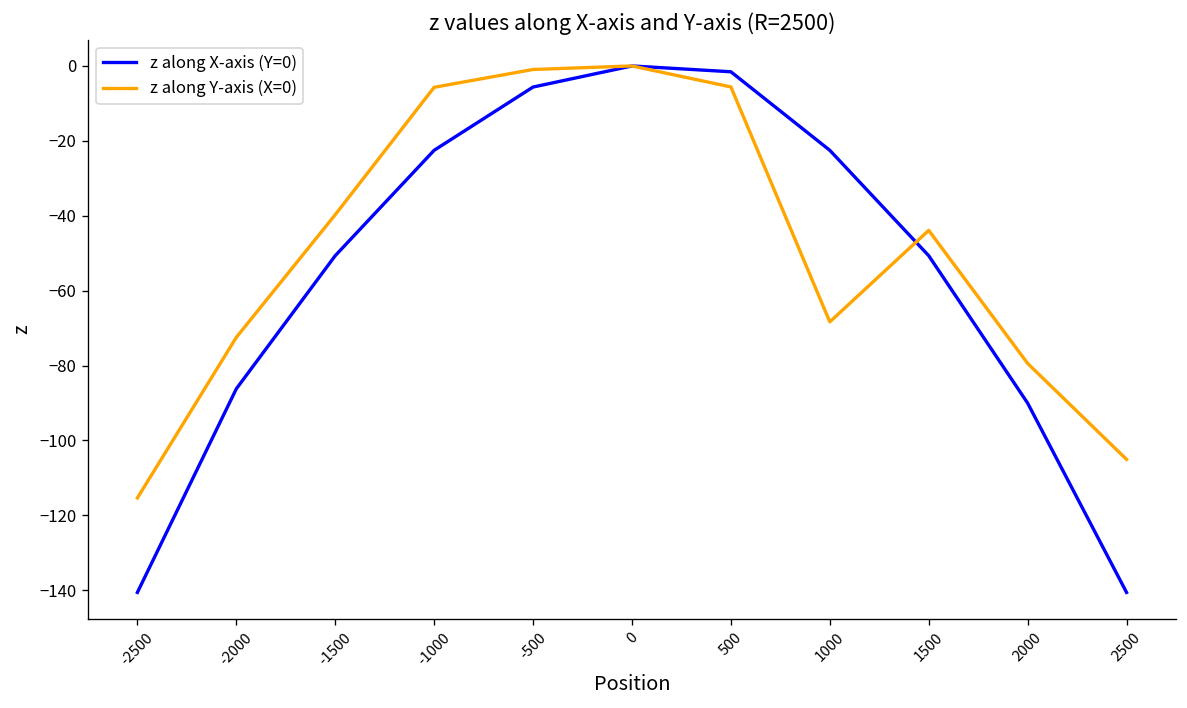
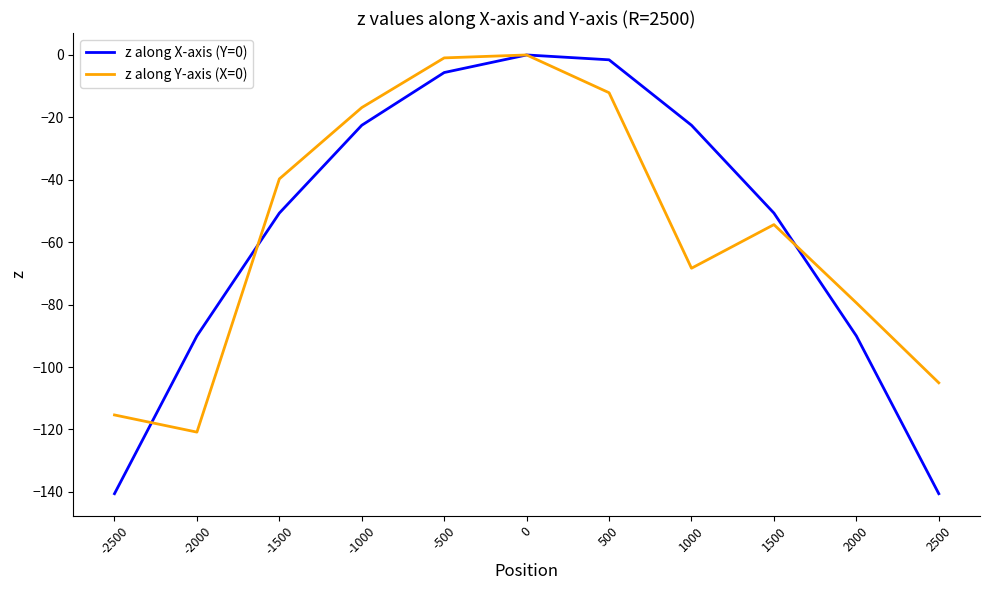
  {
    "z along X-axis (Y=0)": {
      "-2500": -141,
-     "-2000": -86,
+     "-2000": -90,
      "-1500": -51,
      "-1000": -23,
      "-500": -6,
      "500": -2,
      "1000": -23,
      "1500": -51,
      "2000": -90,
      "2500": -141
    },
    "z along Y-axis (X=0)": {
      "-2500": -115,
-     "-2000": -72,
+     "-2000": -121,
      "-1500": -40,
-     "-1000": -6,
+     "-1000": -17,
      "-500": -1,
-     "500": -6,
+     "500": -12,
      "1000": -68,
-     "1500": -44,
+     "1500": -54,
      "2000": -79,
      "2500": -105
    }
  }
